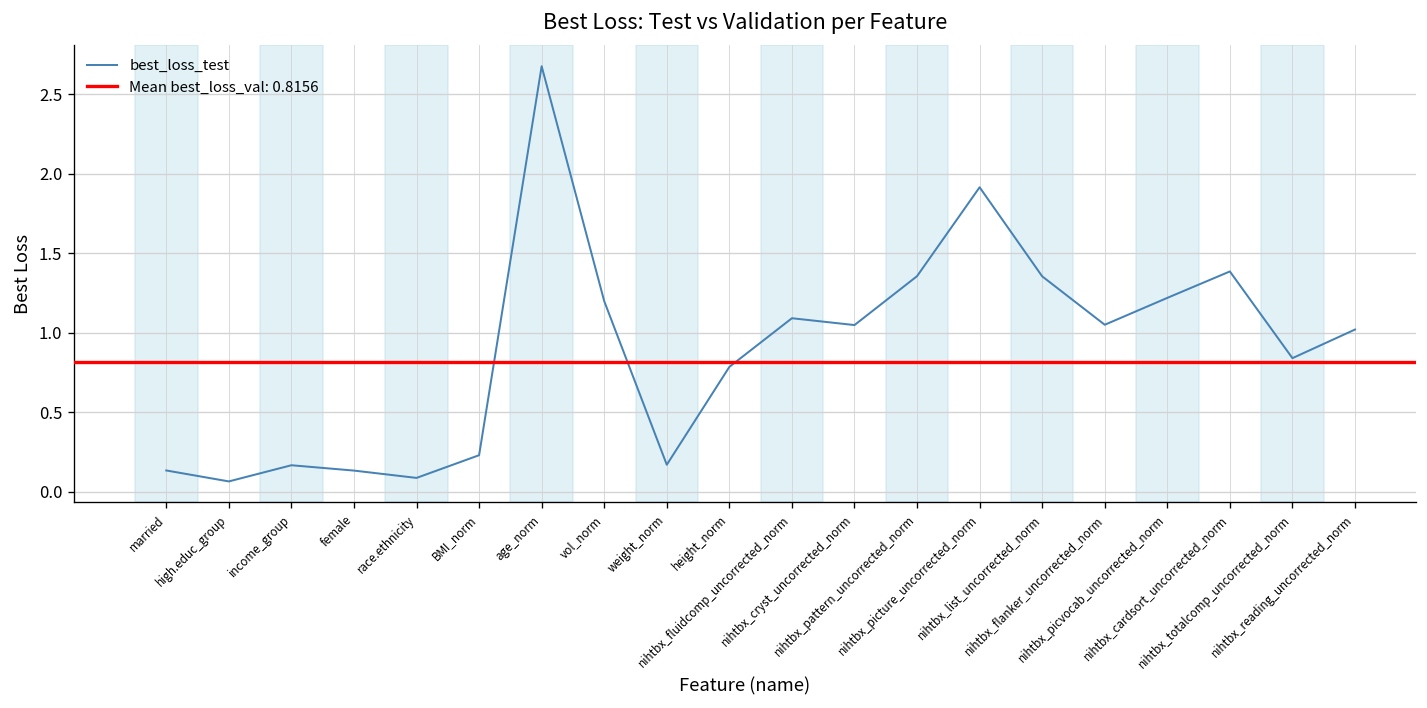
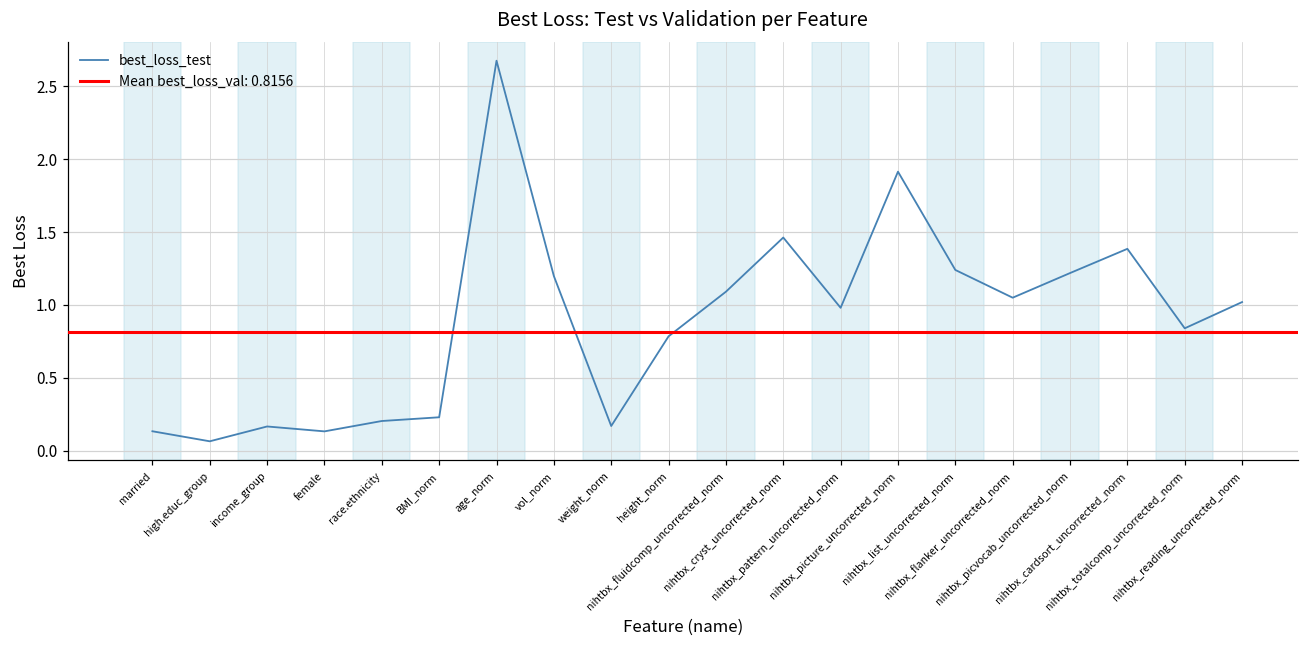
  {
    "married": 0.13,
    "high.educ_group": 0.06,
    "income_group": 0.17,
    "female": 0.13,
-   "race.ethnicity": 0.09,
+   "race.ethnicity": 0.20,
    "BMI_norm": 0.23,
    "age_norm": 2.67,
    "vol_norm": 1.20,
    "weight_norm": 0.17,
    "height_norm": 0.78,
    "nihtbx_fluidcomp_uncorrected_norm": 1.09,
-   "nihtbx_cryst_uncorrected_norm": 1.05,
-   "nihtbx_pattern_uncorrected_norm": 1.35,
+   "nihtbx_cryst_uncorrected_norm": 1.46,
+   "nihtbx_pattern_uncorrected_norm": 0.98,
    "nihtbx_picture_uncorrected_norm": 1.91,
-   "nihtbx_list_uncorrected_norm": 1.35,
+   "nihtbx_list_uncorrected_norm": 1.24,
    "nihtbx_flanker_uncorrected_norm": 1.05,
    "nihtbx_picvocab_uncorrected_norm": 1.22,
    "nihtbx_cardsort_uncorrected_norm": 1.38,
    "nihtbx_totalcomp_uncorrected_norm": 0.84,
    "nihtbx_reading_uncorrected_norm": 1.02
  }
